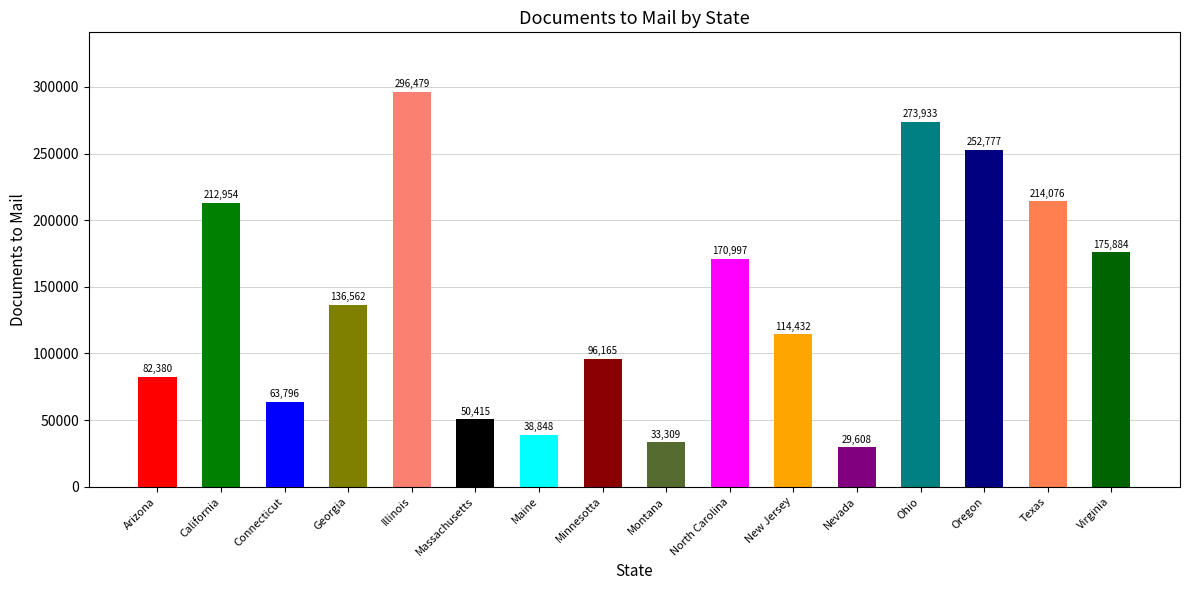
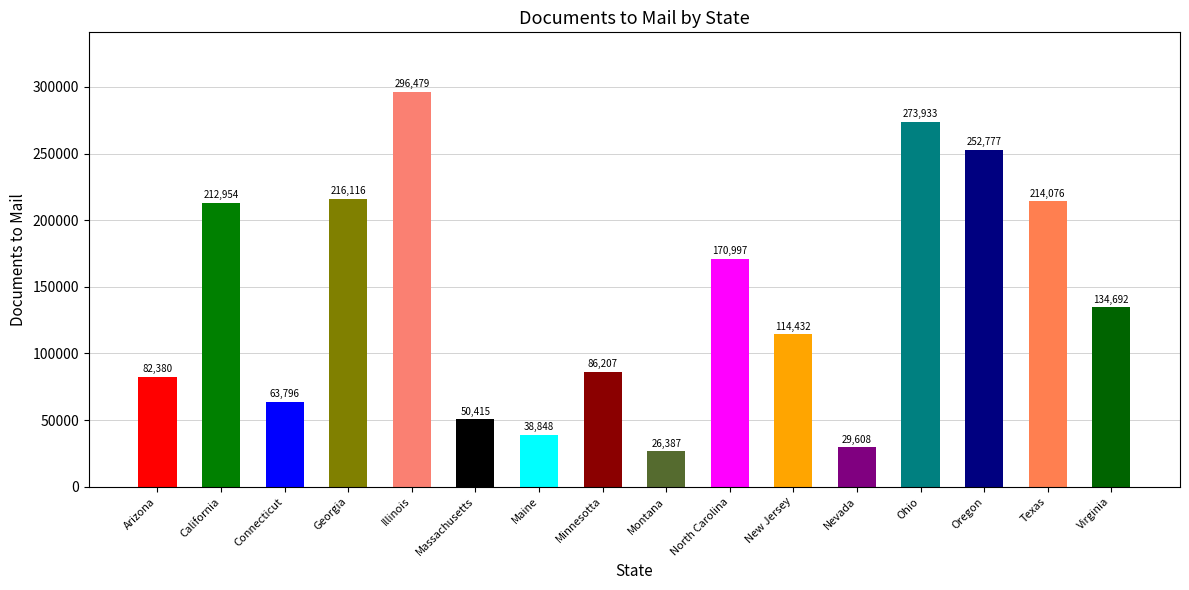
  {
    "Arizona": "82,380",
    "California": "212,954",
    "Connecticut": "63,796",
-   "Georgia": "136,562",
+   "Georgia": "216,116",
    "Illinois": "296,479",
    "Massachusetts": "50,415",
    "Maine": "38,848",
-   "Minnesotta": "96,165",
-   "Montana": "33,309",
+   "Minnesotta": "86,207",
+   "Montana": "26,387",
    "North Carolina": "170,997",
    "New Jersey": "114,432",
    "Nevada": "29,608",
    "Ohio": "273,933",
    "Oregon": "252,777",
    "Texas": "214,076",
-   "Virginia": "175,884"
+   "Virginia": "134,692"
  }
